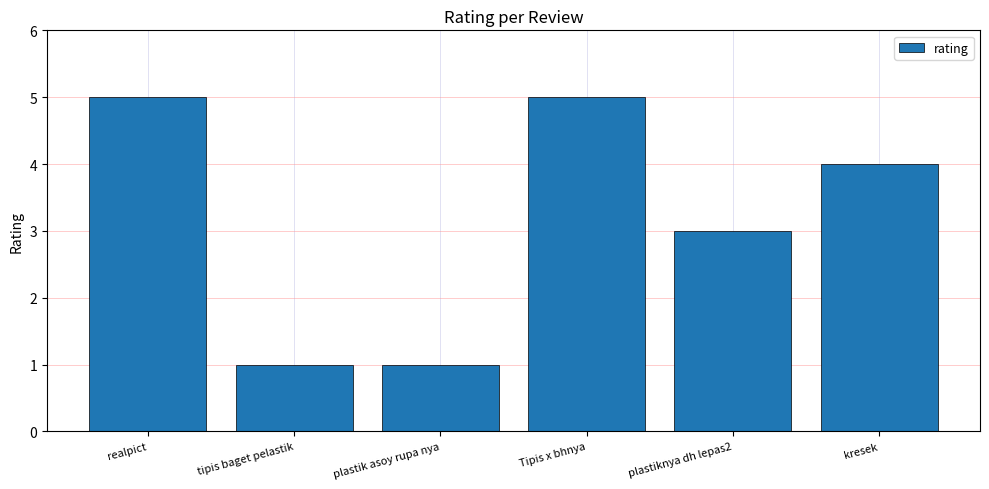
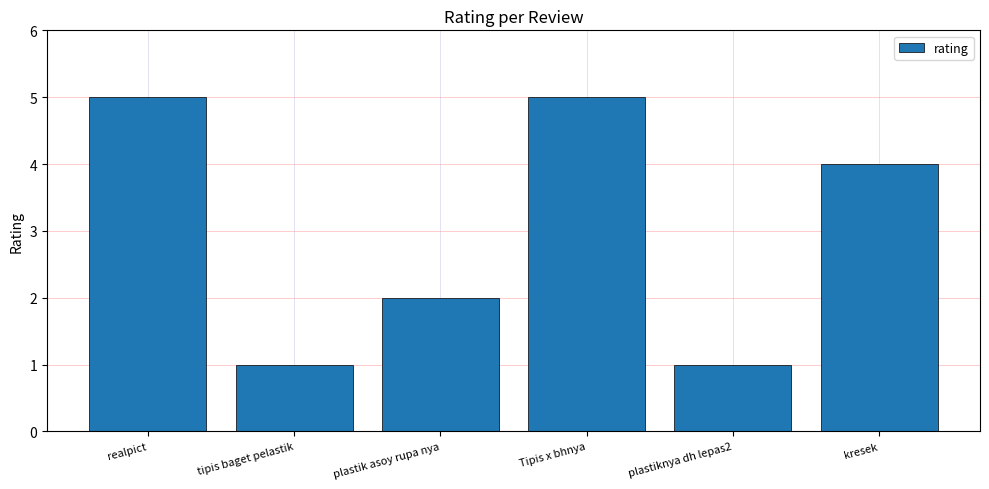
  {
    "realpict": 5,
    "tipis baget pelastik": 1,
-   "plastik asoy rupa nya": 1,
+   "plastik asoy rupa nya": 2,
    "Tipis x bhnya": 5,
-   "plastiknya dh lepas2": 3,
+   "plastiknya dh lepas2": 1,
    "kresek": 4
  }
